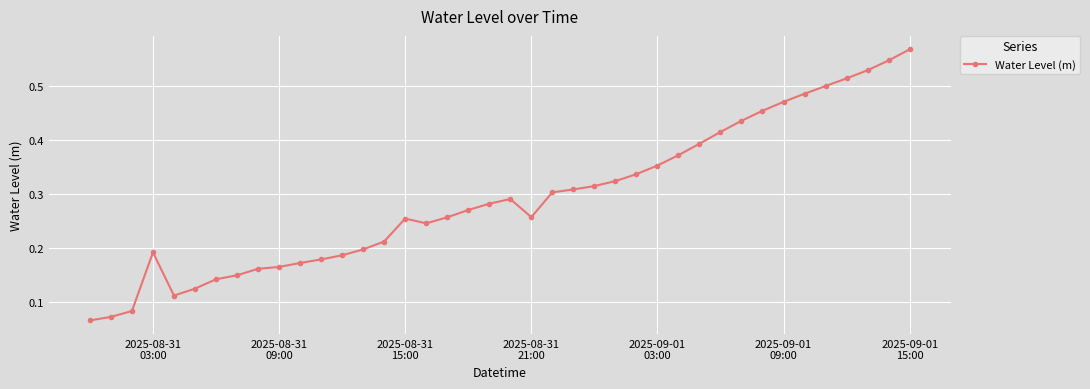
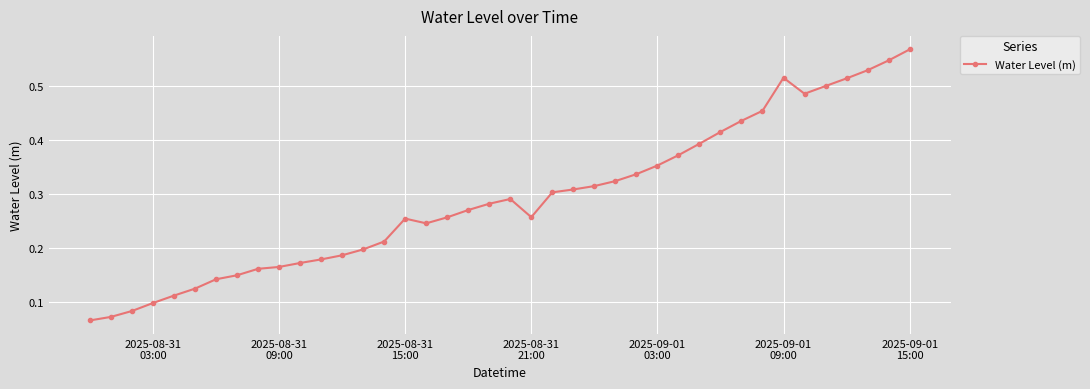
  {
-   "2025-08-31 03:00": 0.19,
+   "2025-08-31 03:00": 0.10,
    "2025-08-31 09:00": 0.17,
    "2025-08-31 15:00": 0.25,
    "2025-08-31 21:00": 0.26,
    "2025-09-01 03:00": 0.35,
-   "2025-09-01 09:00": 0.47,
+   "2025-09-01 09:00": 0.51,
    "2025-09-01 15:00": 0.57
  }
